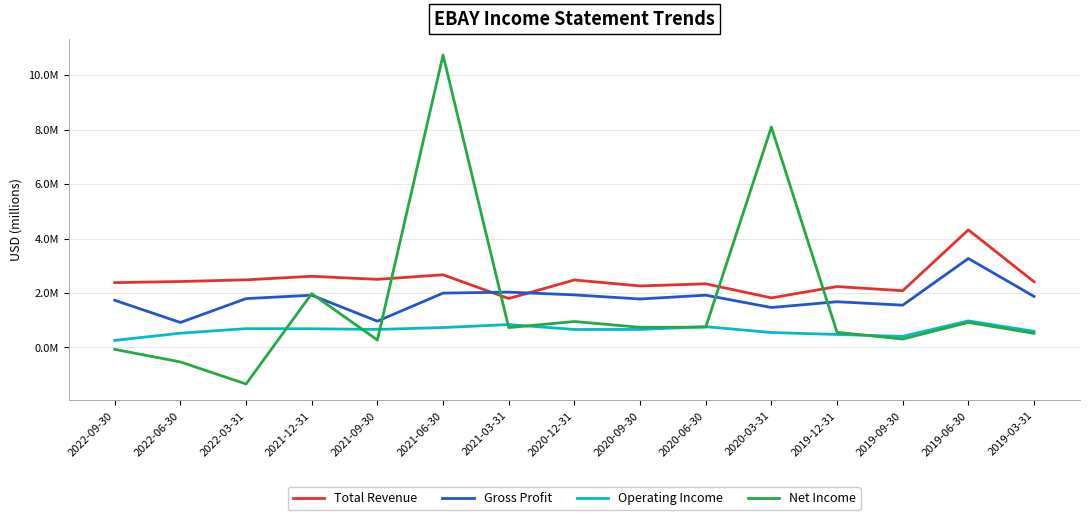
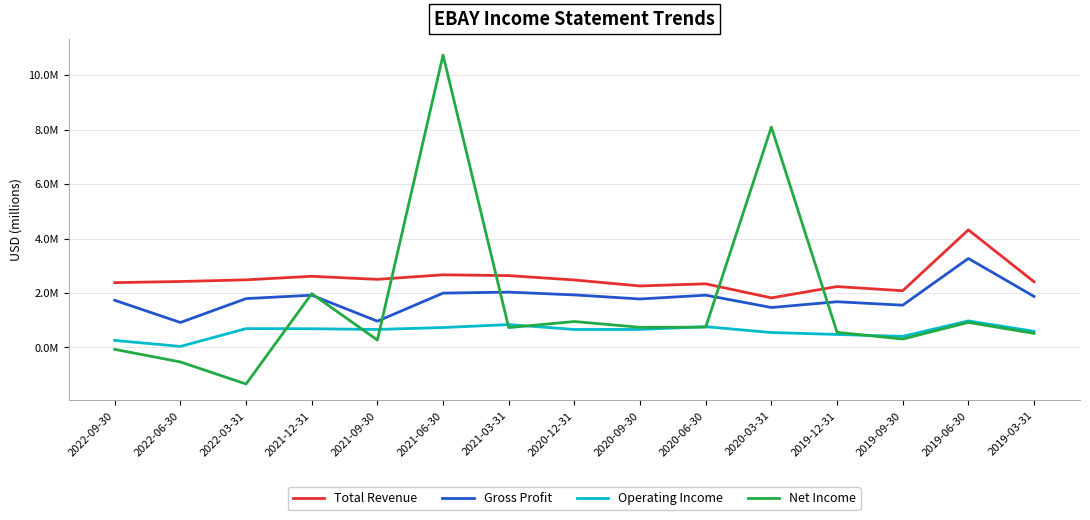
  {
    "Total Revenue": {
      "2022-09-30": 2400000,
      "2022-06-30": 2400000,
      "2022-03-31": 2500000,
      "2021-12-31": 2600000,
      "2021-09-30": 2500000,
      "2021-06-30": 2700000,
-     "2021-03-31": 1800000,
+     "2021-03-31": 2600000,
      "2020-12-31": 2500000,
      "2020-09-30": 2300000,
      "2020-06-30": 2300000,
      "2020-03-31": 1800000,
      "2019-12-31": 2200000,
      "2019-09-30": 2100000,
      "2019-06-30": 4300000,
      "2019-03-31": 2400000
    },
    "Gross Profit": {
      "2022-09-30": 1700000,
      "2022-06-30": 900000,
      "2022-03-31": 1800000,
      "2021-09-30": 1000000,
      "2021-06-30": 2000000,
      "2021-03-31": 2000000,
      "2020-12-31": 1900000,
      "2020-09-30": 1800000,
      "2020-06-30": 1900000,
      "2020-03-31": 1500000,
      "2019-12-31": 1700000,
      "2019-09-30": 1600000,
      "2019-06-30": 3300000,
      "2019-03-31": 1900000
    },
    "Operating Income": {
      "2022-09-30": 300000,
-     "2022-06-30": 500000,
+     "2022-06-30": 0,
      "2022-03-31": 700000,
      "2021-12-31": 700000,
      "2021-09-30": 700000,
      "2021-06-30": 700000,
      "2021-03-31": 800000,
      "2020-12-31": 700000,
      "2020-03-31": 500000,
      "2019-09-30": 400000
    },
    "Net Income": {
      "2022-09-30": -100000,
      "2022-06-30": -500000,
      "2022-03-31": -1300000,
      "2021-09-30": 300000,
      "2021-06-30": 10700000,
      "2021-03-31": 700000,
      "2020-12-31": 1000000,
      "2020-03-31": 8100000,
      "2019-09-30": 300000
    }
  }
